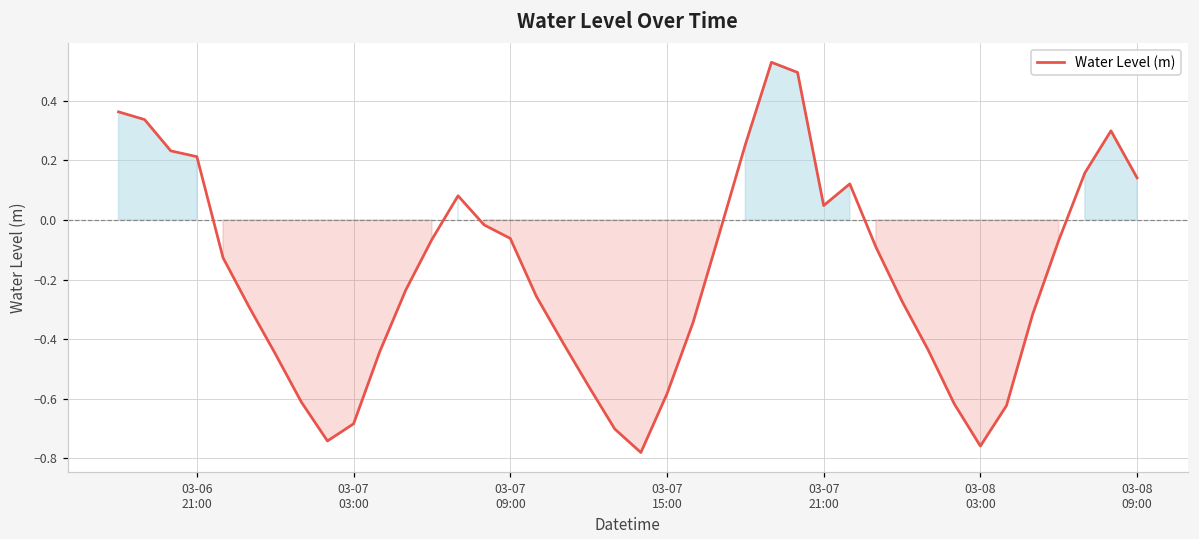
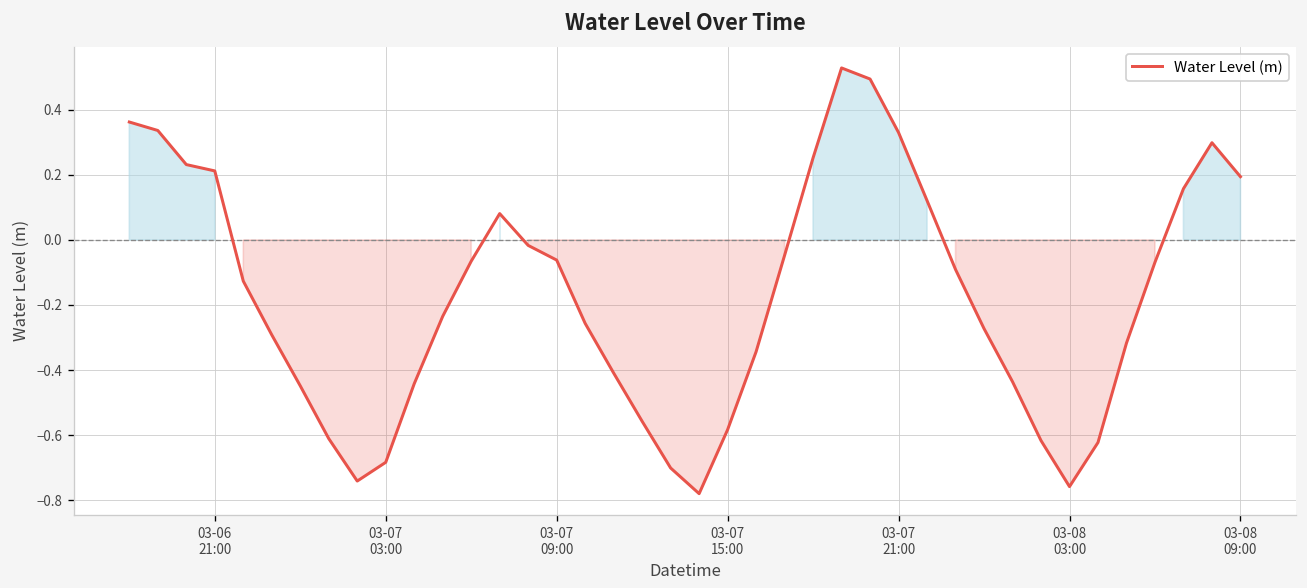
  {
    "03-06 21:00": 0.21,
    "03-07 03:00": -0.68,
    "03-07 09:00": -0.06,
    "03-07 15:00": -0.58,
-   "03-07 21:00": 0.05,
+   "03-07 21:00": 0.33,
    "03-08 03:00": -0.76,
-   "03-08 09:00": 0.14
+   "03-08 09:00": 0.19
  }
